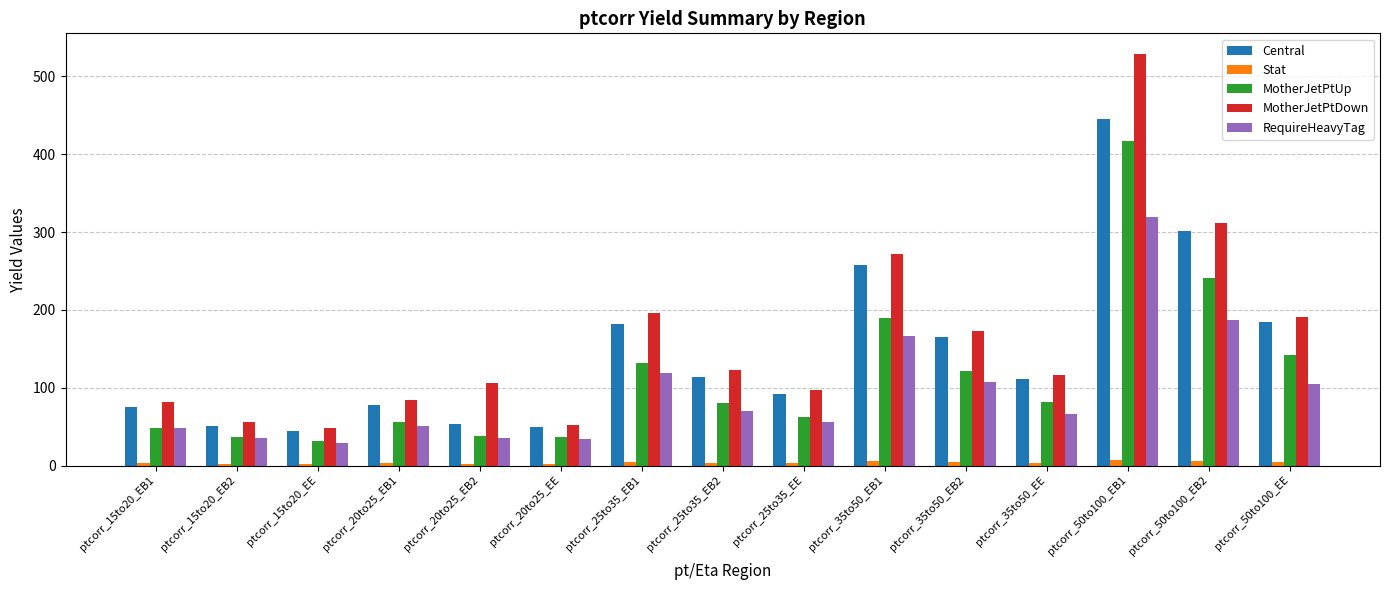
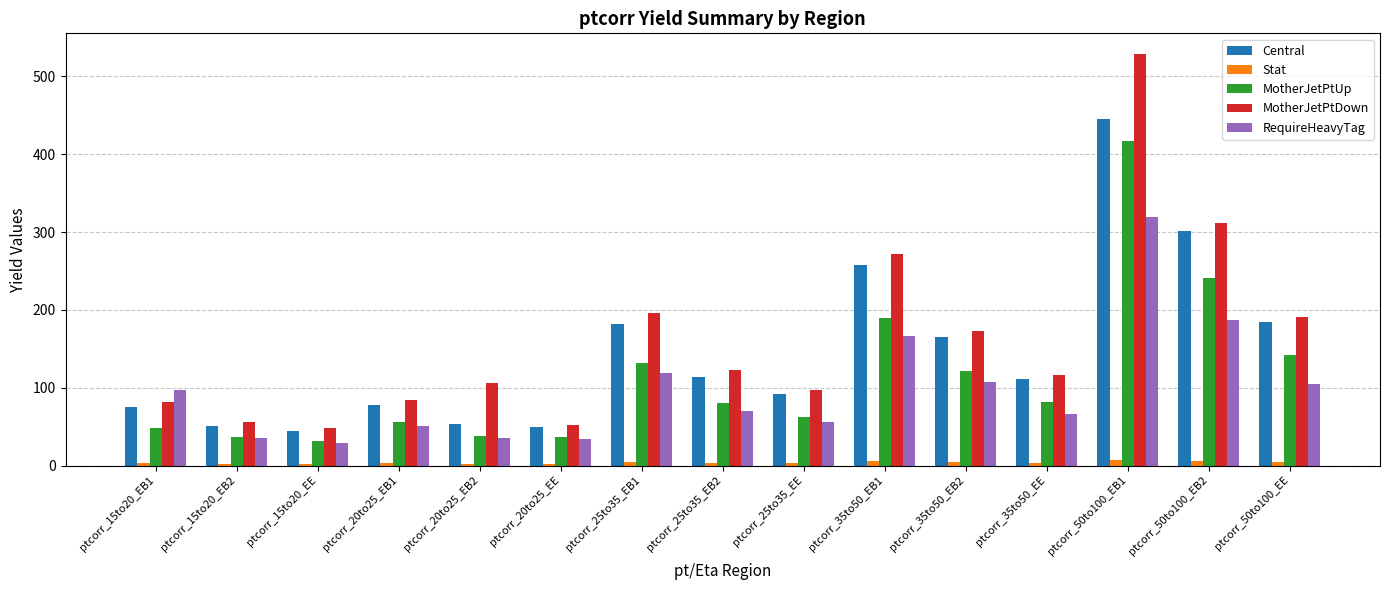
  {
    "Central": {
      "ptcorr_15to20_EB1": 70,
      "ptcorr_15to20_EB2": 50,
      "ptcorr_15to20_EE": 40,
      "ptcorr_20to25_EB1": 80,
      "ptcorr_20to25_EB2": 50,
      "ptcorr_20to25_EE": 50,
      "ptcorr_25to35_EB1": 180,
      "ptcorr_25to35_EB2": 110,
      "ptcorr_25to35_EE": 90,
      "ptcorr_35to50_EB1": 260,
      "ptcorr_35to50_EB2": 160,
      "ptcorr_35to50_EE": 110,
      "ptcorr_50to100_EB1": 440,
      "ptcorr_50to100_EB2": 300,
      "ptcorr_50to100_EE": 180
    },
    "Stat": {
      "ptcorr_25to35_EB1": 0,
      "ptcorr_25to35_EB2": 0,
      "ptcorr_25to35_EE": 0,
      "ptcorr_35to50_EB1": 10,
      "ptcorr_35to50_EB2": 0,
      "ptcorr_35to50_EE": 0,
      "ptcorr_50to100_EB1": 10,
      "ptcorr_50to100_EB2": 10,
      "ptcorr_50to100_EE": 0
    },
    "MotherJetPtUp": {
      "ptcorr_15to20_EB1": 50,
      "ptcorr_15to20_EB2": 40,
      "ptcorr_15to20_EE": 30,
      "ptcorr_20to25_EB1": 60,
      "ptcorr_20to25_EB2": 40,
      "ptcorr_20to25_EE": 40,
      "ptcorr_25to35_EB1": 130,
      "ptcorr_25to35_EB2": 80,
      "ptcorr_25to35_EE": 60,
      "ptcorr_35to50_EB1": 190,
      "ptcorr_35to50_EB2": 120,
      "ptcorr_35to50_EE": 80,
      "ptcorr_50to100_EB1": 420,
      "ptcorr_50to100_EB2": 240,
      "ptcorr_50to100_EE": 140
    },
    "MotherJetPtDown": {
      "ptcorr_15to20_EB1": 80,
      "ptcorr_15to20_EB2": 60,
      "ptcorr_15to20_EE": 50,
      "ptcorr_20to25_EB1": 80,
      "ptcorr_20to25_EB2": 110,
      "ptcorr_20to25_EE": 50,
      "ptcorr_25to35_EB1": 200,
      "ptcorr_25to35_EB2": 120,
      "ptcorr_25to35_EE": 100,
      "ptcorr_35to50_EB1": 270,
      "ptcorr_35to50_EB2": 170,
      "ptcorr_35to50_EE": 120,
      "ptcorr_50to100_EB1": 530,
      "ptcorr_50to100_EB2": 310,
      "ptcorr_50to100_EE": 190
    },
    "RequireHeavyTag": {
-     "ptcorr_15to20_EB1": 50,
+     "ptcorr_15to20_EB1": 100,
      "ptcorr_15to20_EB2": 40,
      "ptcorr_15to20_EE": 30,
      "ptcorr_20to25_EB1": 50,
      "ptcorr_20to25_EB2": 40,
      "ptcorr_20to25_EE": 30,
      "ptcorr_25to35_EB1": 120,
      "ptcorr_25to35_EB2": 70,
      "ptcorr_25to35_EE": 60,
      "ptcorr_35to50_EB1": 170,
      "ptcorr_35to50_EB2": 110,
      "ptcorr_35to50_EE": 70,
      "ptcorr_50to100_EB1": 320,
      "ptcorr_50to100_EB2": 190,
      "ptcorr_50to100_EE": 100
    }
  }
